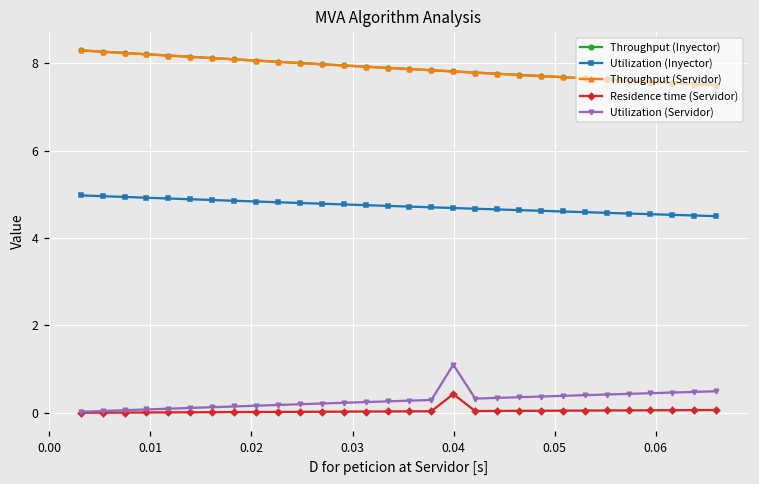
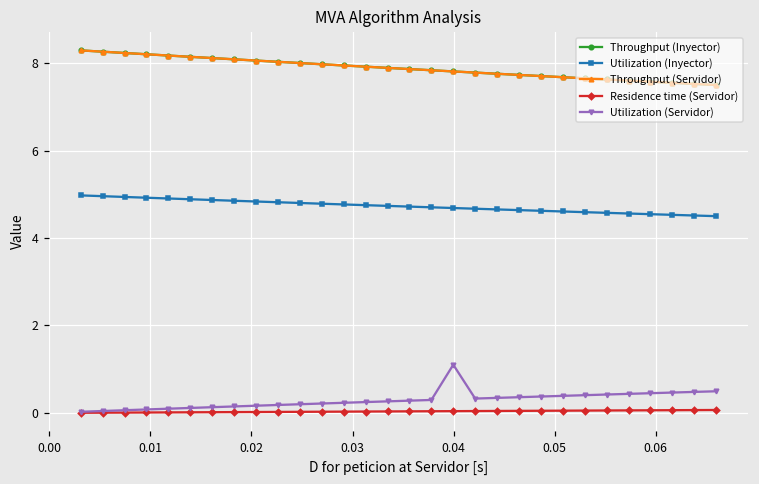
  {
    "Throughput (Servidor)": {
      "0.04": 7.8
    },
    "Utilization (Inyector)": {
      "0.04": 4.7
    },
    "Residence time (Servidor)": {
-     "0.04": 0.4
+     "0.04": 0.0
    },
    "Utilization (Servidor)": {
      "0.04": 1.1
    }
  }
